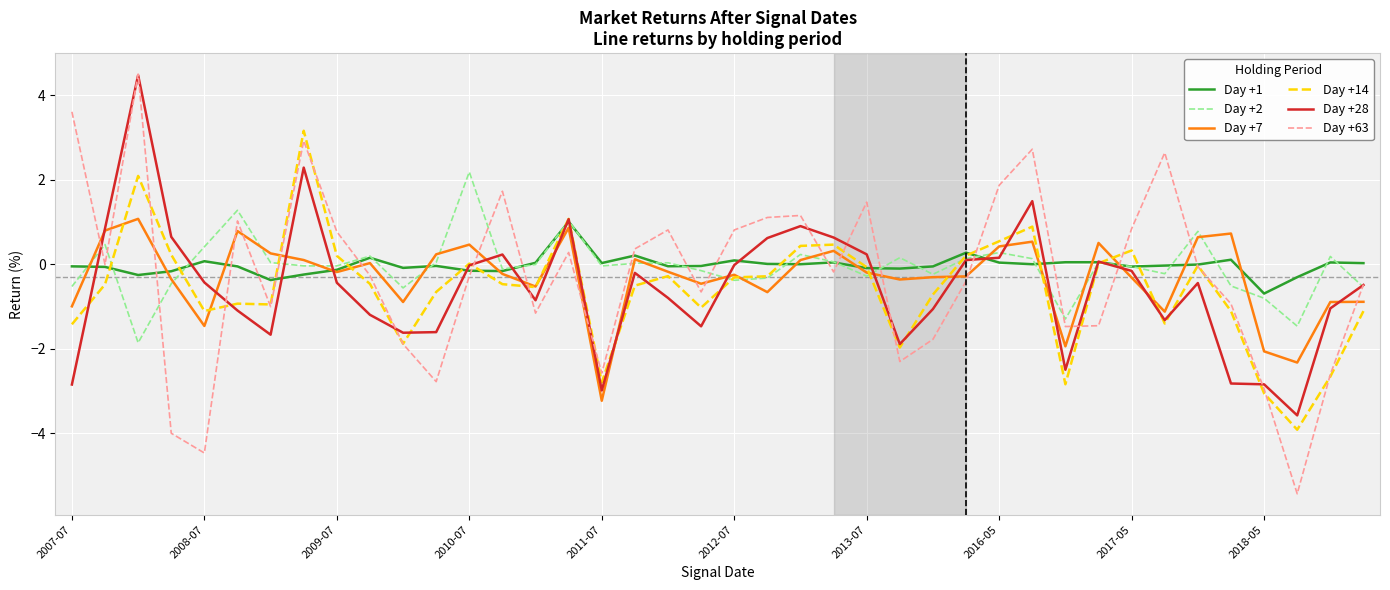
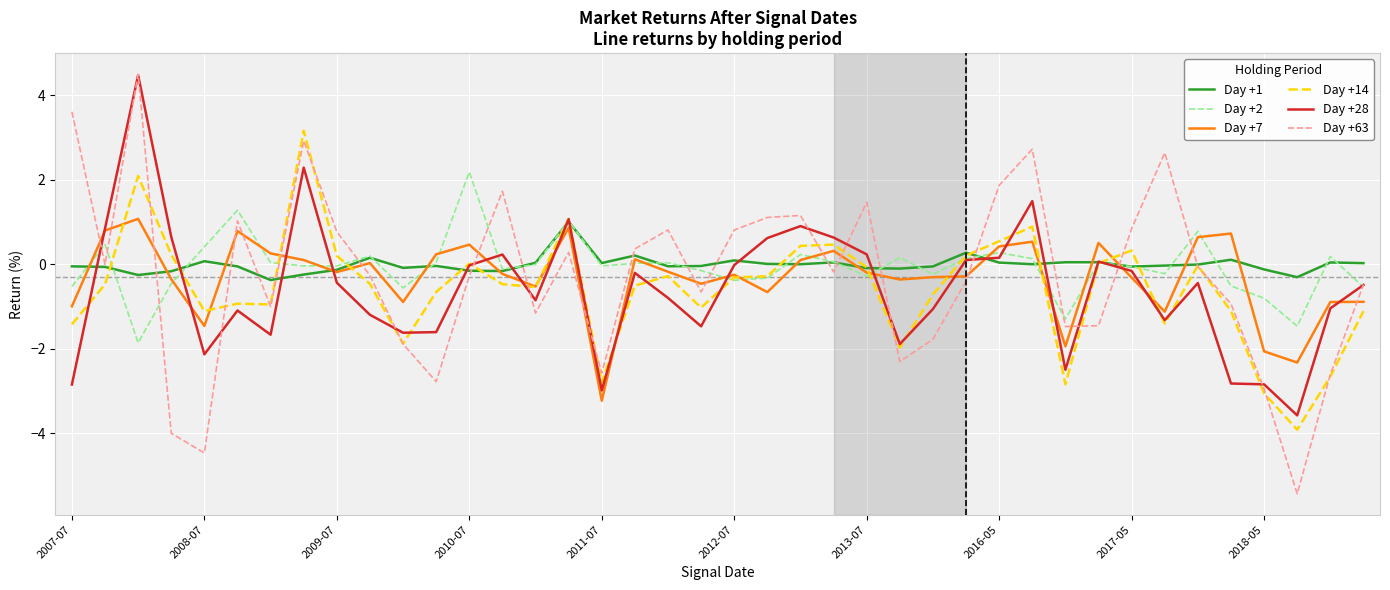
  {
    "Day +1": {
      "2007-07": -0.1,
      "2008-07": 0.1,
      "2010-07": -0.2,
      "2011-07": 0.0,
      "2012-07": 0.1,
      "2016-05": 0.0,
-     "2018-05": -0.7
+     "2018-05": -0.1
    },
    "Day +2": {
      "2007-07": -0.5,
      "2008-07": 0.4,
      "2009-07": 0.0,
      "2010-07": 2.2,
      "2011-07": 0.0,
      "2012-07": -0.4,
      "2013-07": -0.3,
      "2016-05": 0.3,
      "2018-05": -0.8
    },
    "Day +7": {
      "2007-07": -1.0,
      "2008-07": -1.5,
      "2010-07": 0.5,
      "2011-07": -3.2,
      "2012-07": -0.2,
      "2013-07": -0.2,
      "2016-05": 0.4,
      "2017-05": -0.3,
      "2018-05": -2.1
    },
    "Day +14": {
      "2007-07": -1.4,
      "2008-07": -1.1,
      "2009-07": 0.2,
      "2011-07": -2.8,
      "2012-07": -0.3,
      "2016-05": 0.5,
      "2017-05": 0.3,
      "2018-05": -3.1
    },
    "Day +28": {
      "2007-07": -2.9,
-     "2008-07": -0.4,
+     "2008-07": -2.1,
      "2009-07": -0.4,
      "2011-07": -3.0,
      "2012-07": 0.0,
      "2013-07": 0.2,
      "2016-05": 0.2,
      "2017-05": -0.2,
      "2018-05": -2.8
    },
    "Day +63": {
      "2007-07": 3.6,
      "2008-07": -4.5,
      "2009-07": 0.8,
      "2010-07": -0.3,
      "2011-07": -2.6,
      "2012-07": 0.8,
      "2013-07": 1.5,
      "2016-05": 1.9,
      "2017-05": 0.8,
      "2018-05": -3.0
    }
  }
